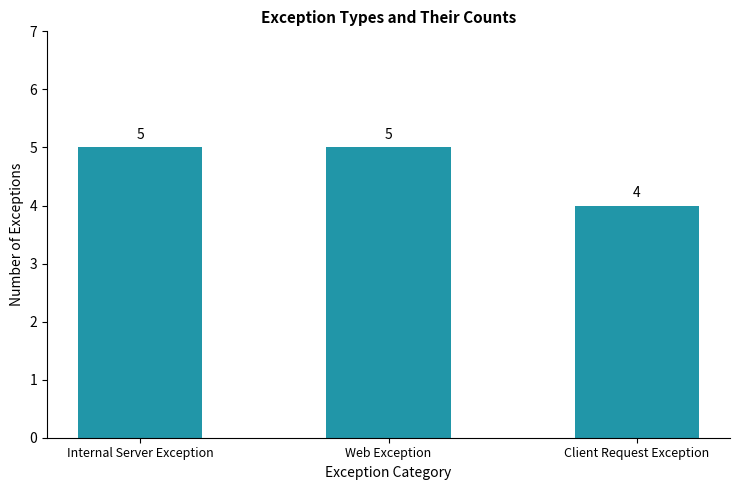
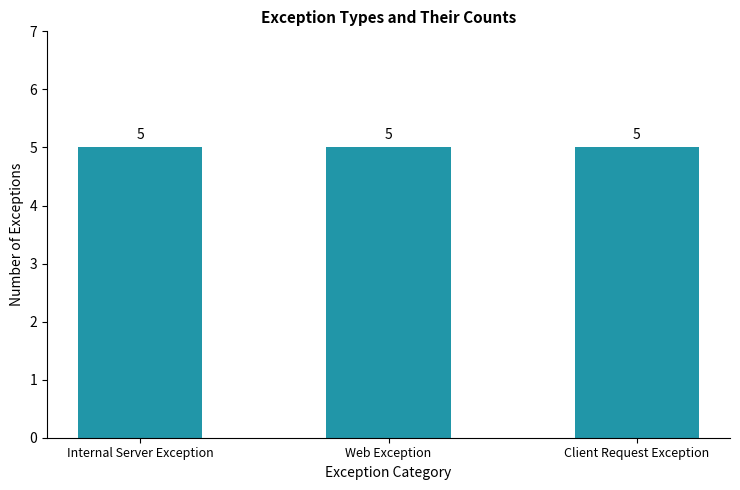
  {
    "Internal Server Exception": 5,
    "Web Exception": 5,
-   "Client Request Exception": 4
+   "Client Request Exception": 5
  }
